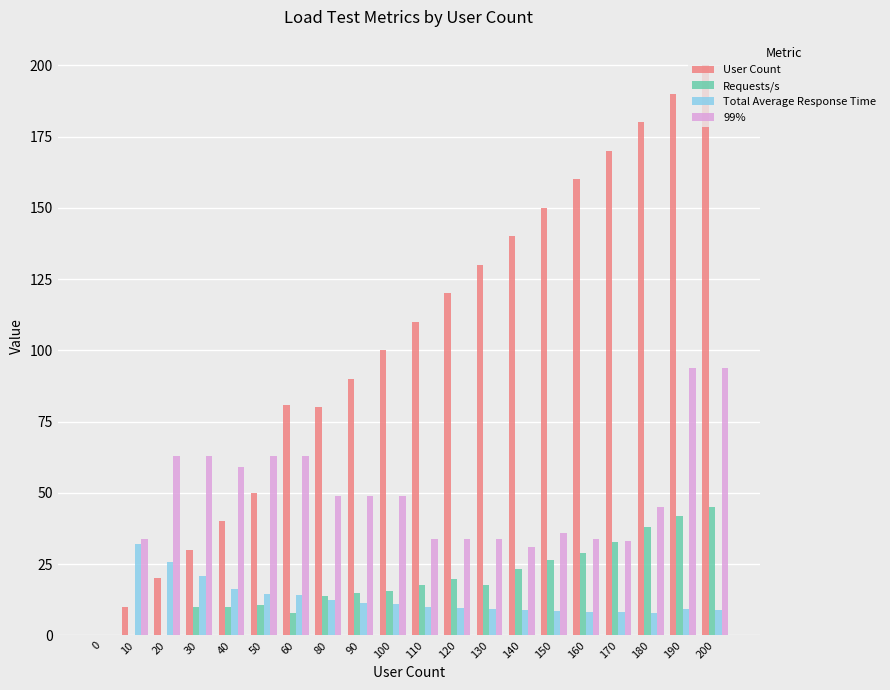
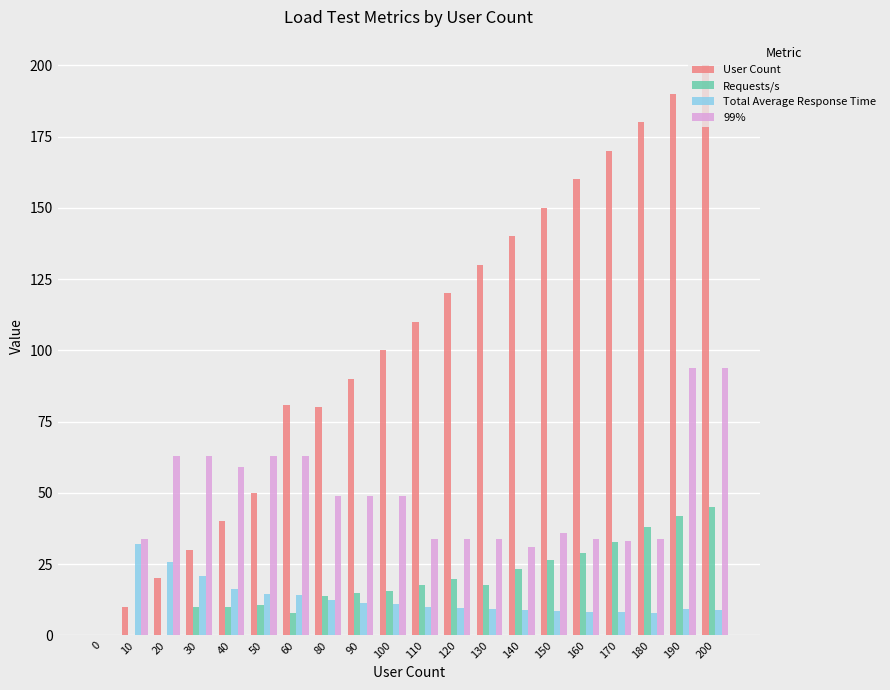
  {
    "User Count": {
      "0": 0,
      "10": 10,
      "20": 20,
      "30": 30,
      "40": 40,
      "50": 50,
      "60": 81,
      "80": 80,
      "90": 90,
      "100": 100,
      "110": 110,
      "120": 120,
      "130": 130,
      "140": 140,
      "150": 150,
      "160": 160,
      "170": 170,
      "180": 180,
      "190": 190
    },
    "Requests/s": {
      "0": 0,
      "10": 0,
      "20": 0,
      "30": 10,
      "40": 10,
      "50": 11,
      "60": 8,
      "80": 14,
      "90": 15,
      "100": 16,
      "110": 18,
      "120": 20,
      "130": 18,
      "140": 23,
      "150": 26,
      "160": 29,
      "170": 33,
      "180": 38,
      "190": 42,
      "200": 45
    },
    "Total Average Response Time": {
      "0": 0,
      "10": 32,
      "20": 26,
      "30": 21,
      "40": 16,
      "50": 14,
      "60": 14,
      "80": 13,
      "90": 11,
      "100": 11,
      "110": 10,
      "120": 10,
      "130": 9,
      "140": 9,
      "150": 9,
      "160": 8,
      "170": 8,
      "180": 8,
      "190": 9,
      "200": 9
    },
    "99%": {
      "0": 0,
      "10": 34,
      "20": 63,
      "30": 63,
      "40": 59,
      "50": 63,
      "60": 63,
      "80": 49,
      "90": 49,
      "100": 49,
      "110": 34,
      "120": 34,
      "130": 34,
      "140": 31,
      "150": 36,
      "160": 34,
      "170": 33,
-     "180": 45,
+     "180": 34,
      "190": 94,
      "200": 94
    }
  }
